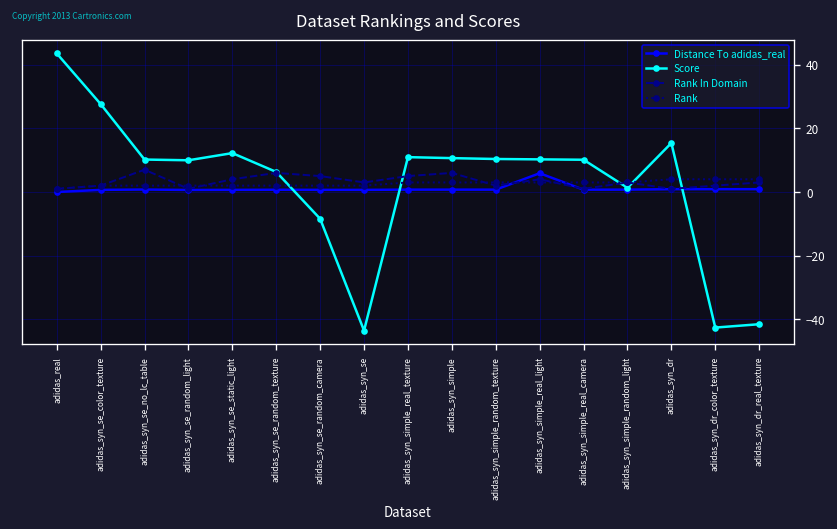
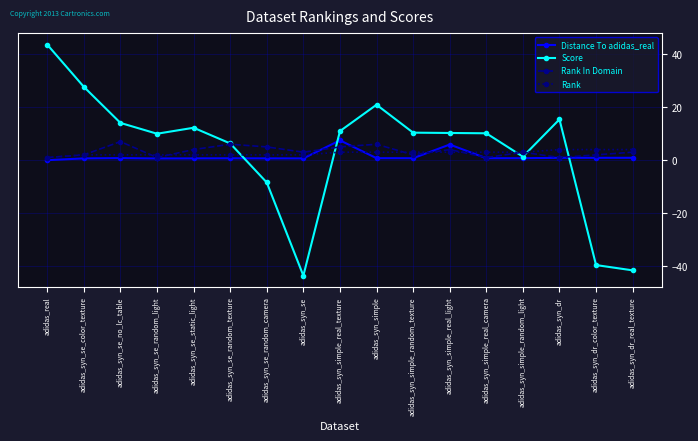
  {
    "Distance To adidas_real": {
      "adidas_real": 0,
      "adidas_syn_se_color_texture": 1,
      "adidas_syn_se_no_lc_table": 1,
      "adidas_syn_se_static_light": 1,
      "adidas_syn_se_random_texture": 1,
      "adidas_syn_se_random_camera": 1,
      "adidas_syn_se": 1,
-     "adidas_syn_simple_real_texture": 1,
+     "adidas_syn_simple_real_texture": 7,
      "adidas_syn_simple": 1,
      "adidas_syn_simple_random_texture": 1,
      "adidas_syn_simple_real_light": 6,
      "adidas_syn_dr_color_texture": 1,
      "adidas_syn_dr_real_texture": 1
    },
    "Score": {
      "adidas_real": 44,
      "adidas_syn_se_color_texture": 28,
-     "adidas_syn_se_no_lc_table": 10,
+     "adidas_syn_se_no_lc_table": 14,
      "adidas_syn_se_random_light": 10,
      "adidas_syn_se_static_light": 12,
      "adidas_syn_se_random_camera": -8,
      "adidas_syn_se": -44,
      "adidas_syn_simple_real_texture": 11,
-     "adidas_syn_simple": 11,
+     "adidas_syn_simple": 21,
      "adidas_syn_simple_random_texture": 10,
      "adidas_syn_simple_real_light": 10,
      "adidas_syn_simple_real_camera": 10,
      "adidas_syn_dr": 15,
-     "adidas_syn_dr_color_texture": -43,
+     "adidas_syn_dr_color_texture": -40,
      "adidas_syn_dr_real_texture": -42
    }
  }
